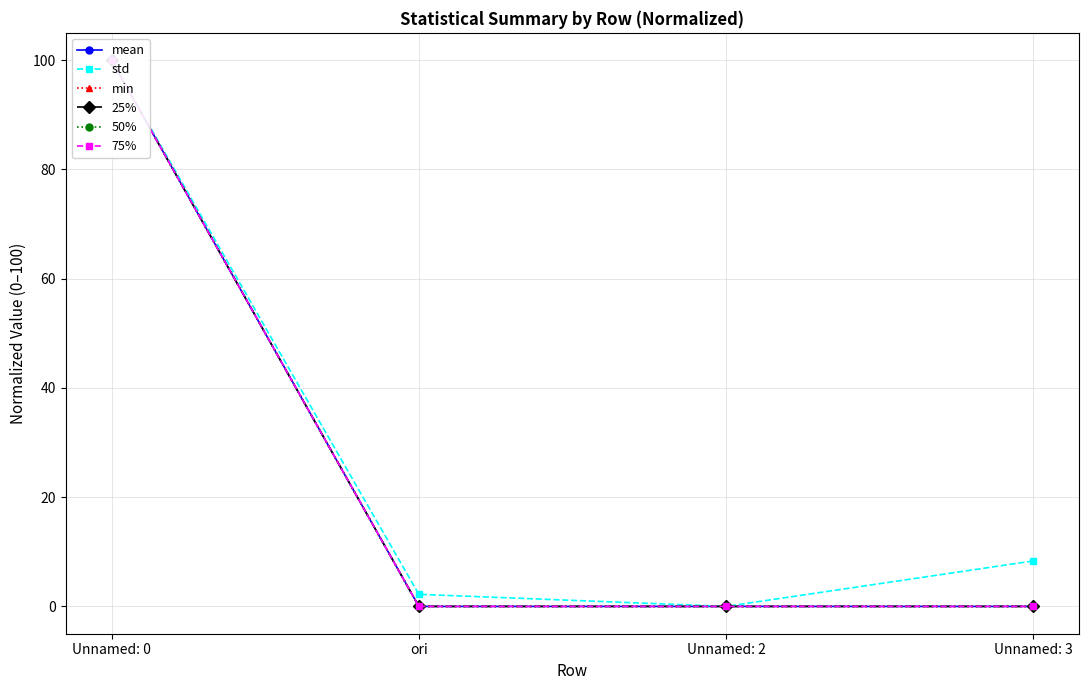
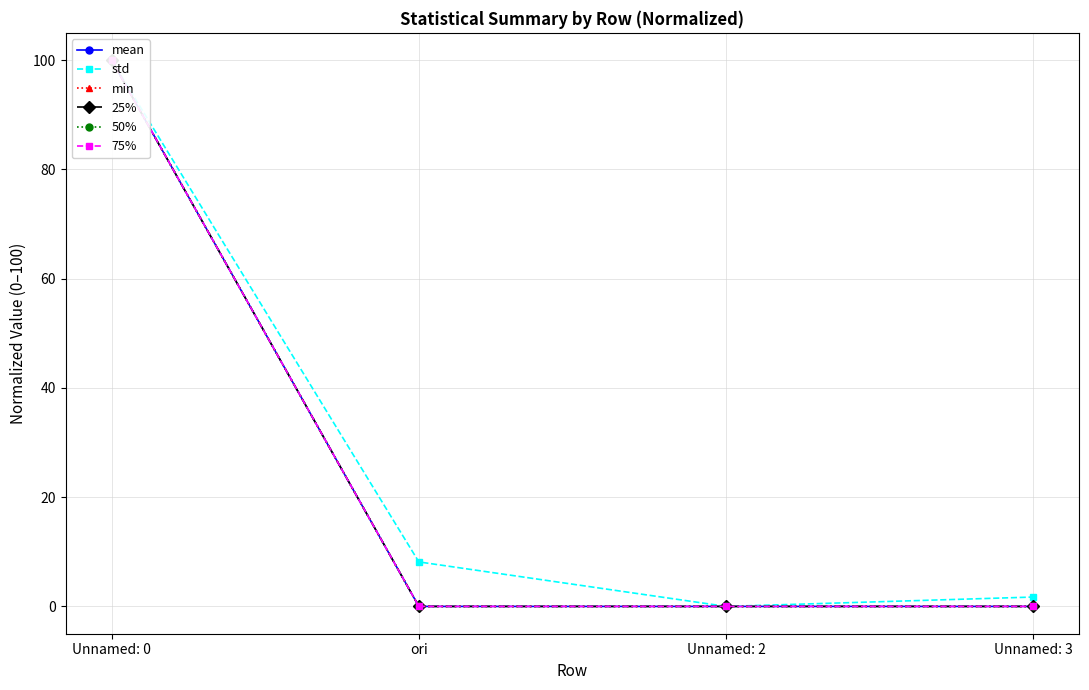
  {
    "75%": {
      "ori": 0,
      "Unnamed: 3": 0
    },
    "std": {
-     "ori": 2,
-     "Unnamed: 3": 8
+     "ori": 8,
+     "Unnamed: 3": 2
    }
  }
